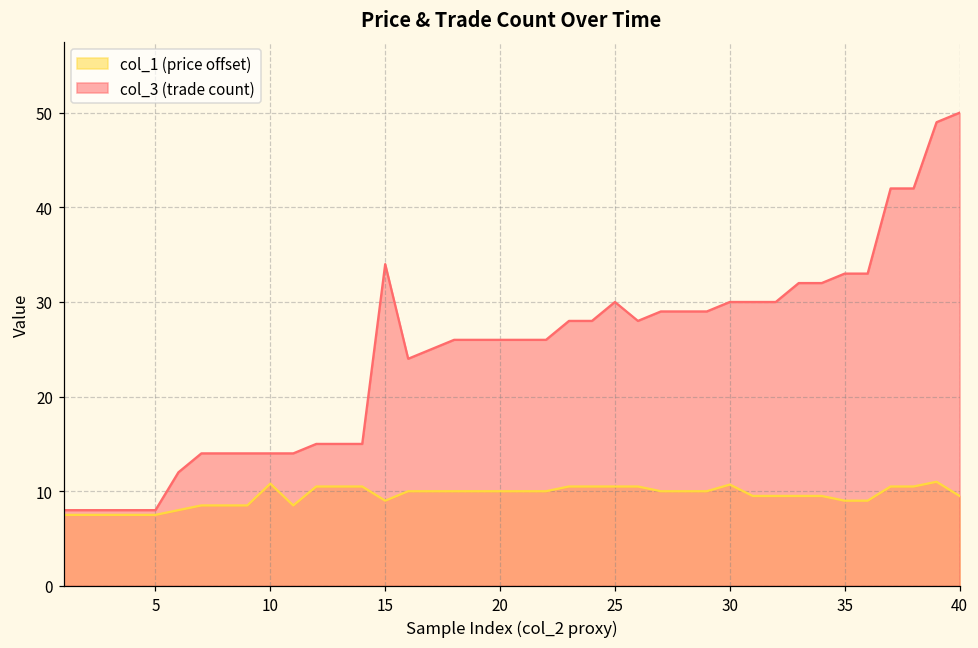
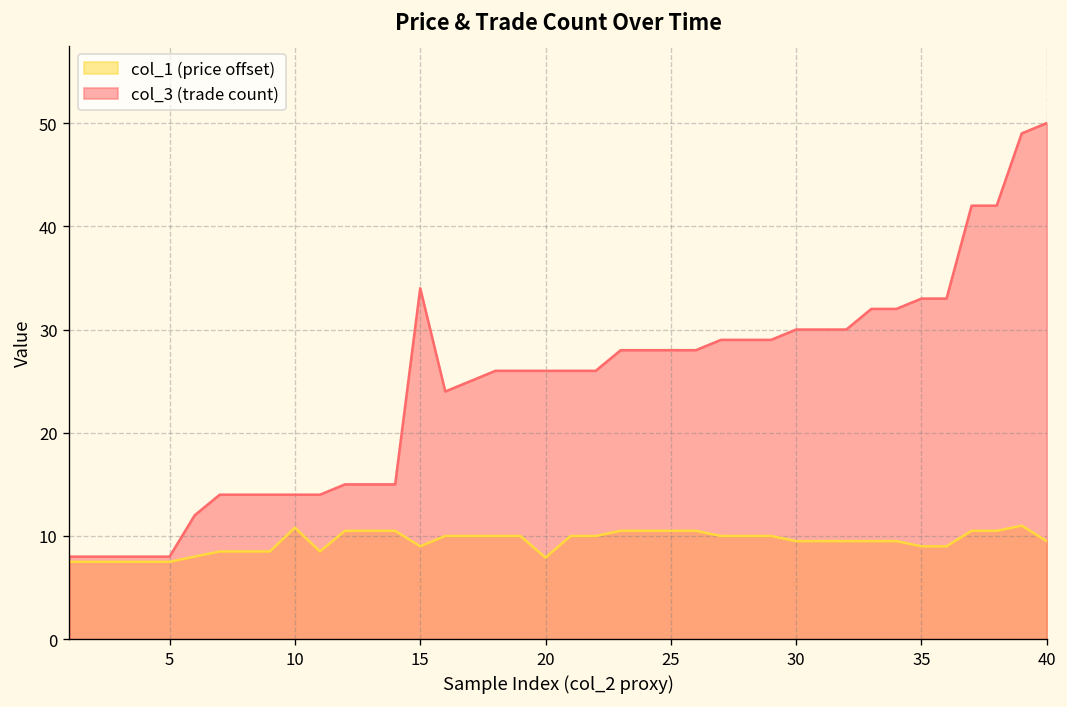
  {
    "col_1 (price offset)": {
      "5": 8,
      "10": 11,
      "15": 9,
-     "20": 10,
+     "20": 8,
      "25": 11,
-     "30": 11,
+     "30": 10,
      "35": 9,
      "40": 10
    },
    "col_3 (trade count)": {
      "5": 8,
      "10": 14,
      "15": 34,
      "20": 26,
-     "25": 30,
+     "25": 28,
      "30": 30,
      "35": 33,
      "40": 50
    }
  }
